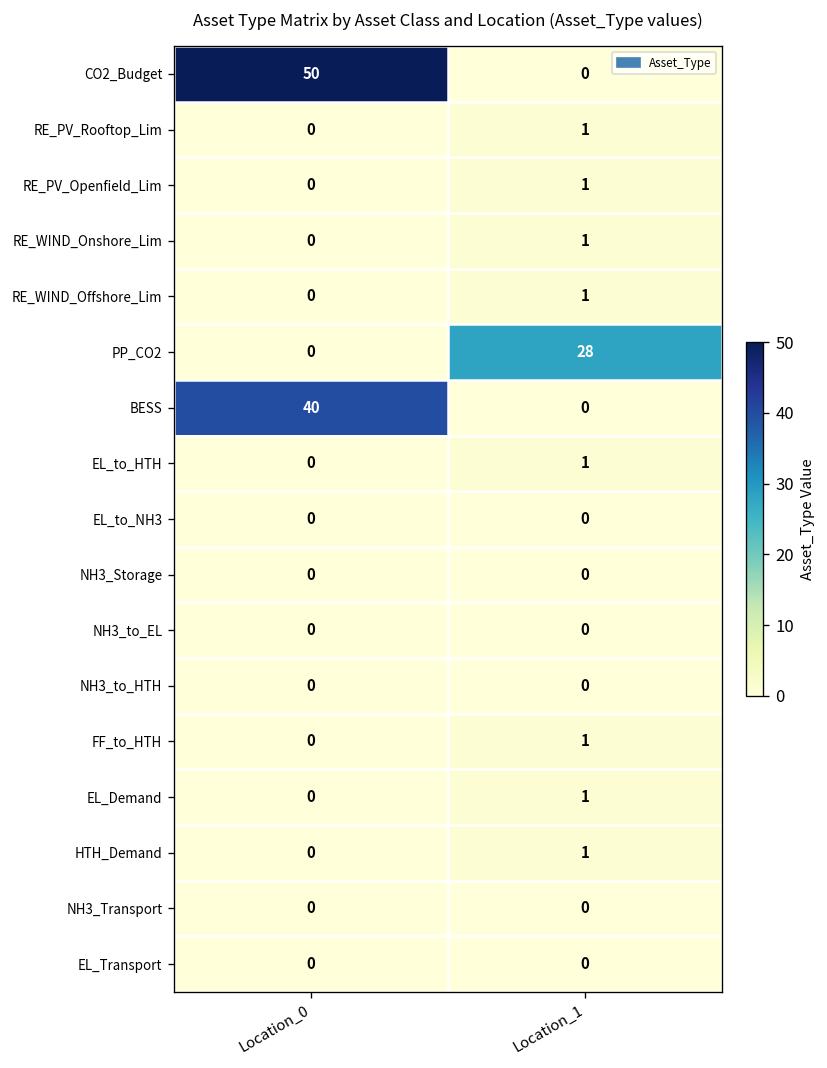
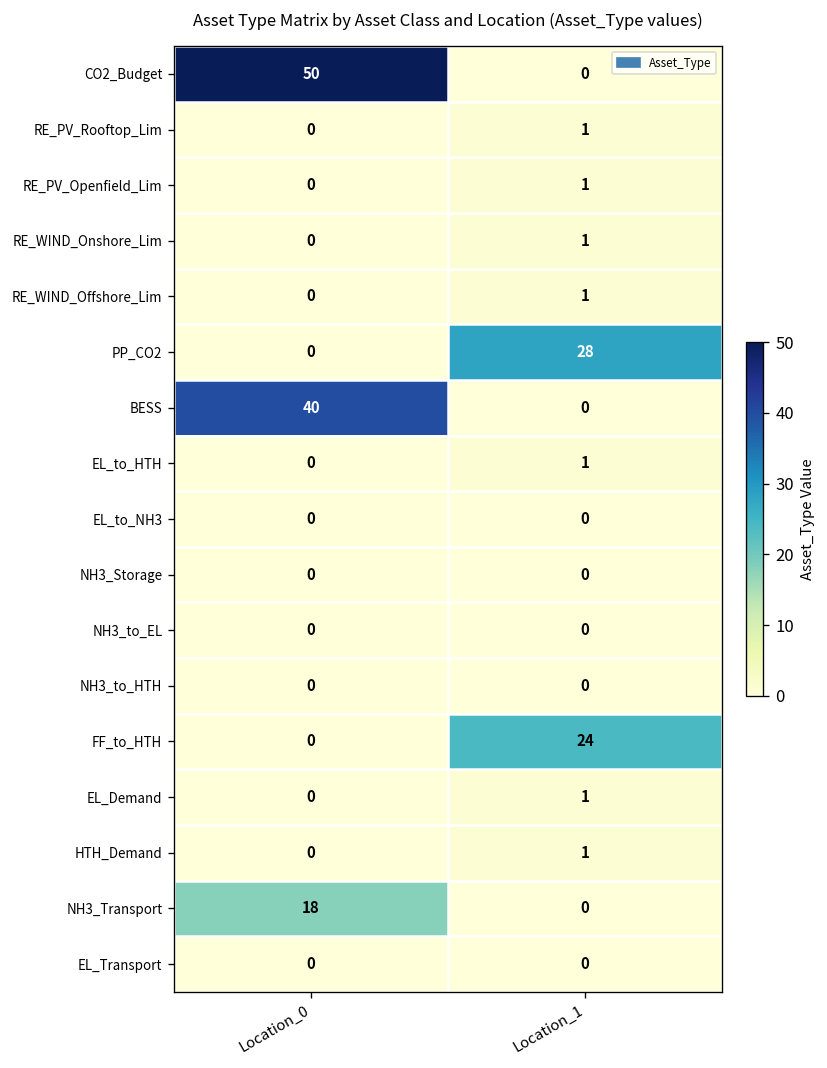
  {
    "CO2_Budget": {
      "Location_0": 50,
      "Location_1": 0
    },
    "RE_PV_Rooftop_Lim": {
      "Location_0": 0,
      "Location_1": 1
    },
    "RE_PV_Openfield_Lim": {
      "Location_0": 0,
      "Location_1": 1
    },
    "RE_WIND_Onshore_Lim": {
      "Location_0": 0,
      "Location_1": 1
    },
    "RE_WIND_Offshore_Lim": {
      "Location_0": 0,
      "Location_1": 1
    },
    "PP_CO2": {
      "Location_0": 0,
      "Location_1": 28
    },
    "BESS": {
      "Location_0": 40,
      "Location_1": 0
    },
    "EL_to_HTH": {
      "Location_0": 0,
      "Location_1": 1
    },
    "EL_to_NH3": {
      "Location_0": 0,
      "Location_1": 0
    },
    "NH3_Storage": {
      "Location_0": 0,
      "Location_1": 0
    },
    "NH3_to_EL": {
      "Location_0": 0,
      "Location_1": 0
    },
    "NH3_to_HTH": {
      "Location_0": 0,
      "Location_1": 0
    },
    "FF_to_HTH": {
      "Location_0": 0,
-     "Location_1": 1
+     "Location_1": 24
    },
    "EL_Demand": {
      "Location_0": 0,
      "Location_1": 1
    },
    "HTH_Demand": {
      "Location_0": 0,
      "Location_1": 1
    },
    "NH3_Transport": {
-     "Location_0": 0,
+     "Location_0": 18,
      "Location_1": 0
    },
    "EL_Transport": {
      "Location_0": 0,
      "Location_1": 0
    }
  }
